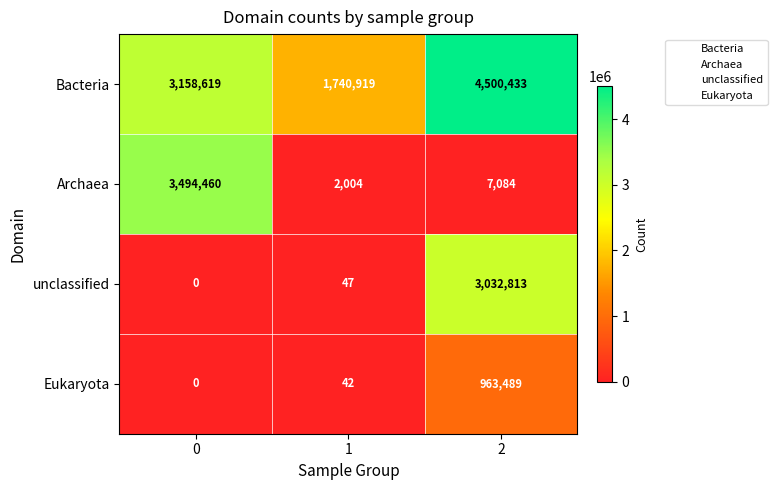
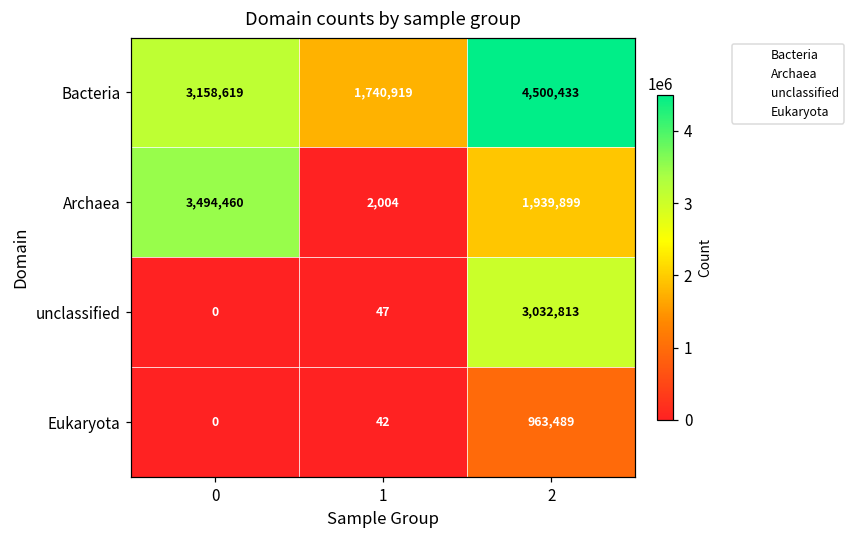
  {
    "Bacteria": {
      "0": "3,158,619",
      "1": "1,740,919",
      "2": "4,500,433"
    },
    "Archaea": {
      "0": "3,494,460",
      "1": "2,004",
-     "2": "7,084"
+     "2": "1,939,899"
    },
    "unclassified": {
      "0": "0",
      "1": "47",
      "2": "3,032,813"
    },
    "Eukaryota": {
      "0": "0",
      "1": "42",
      "2": "963,489"
    }
  }
